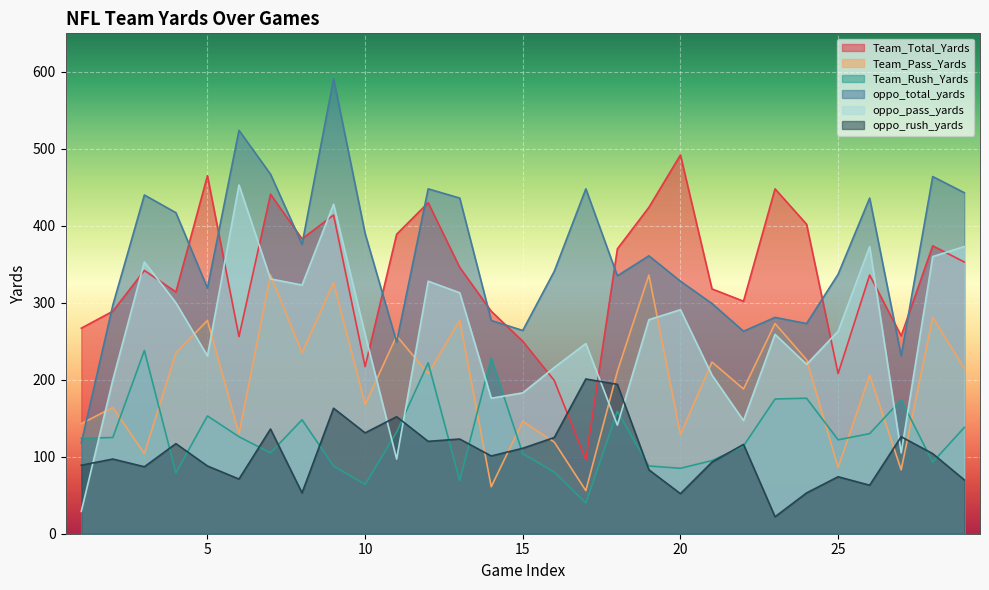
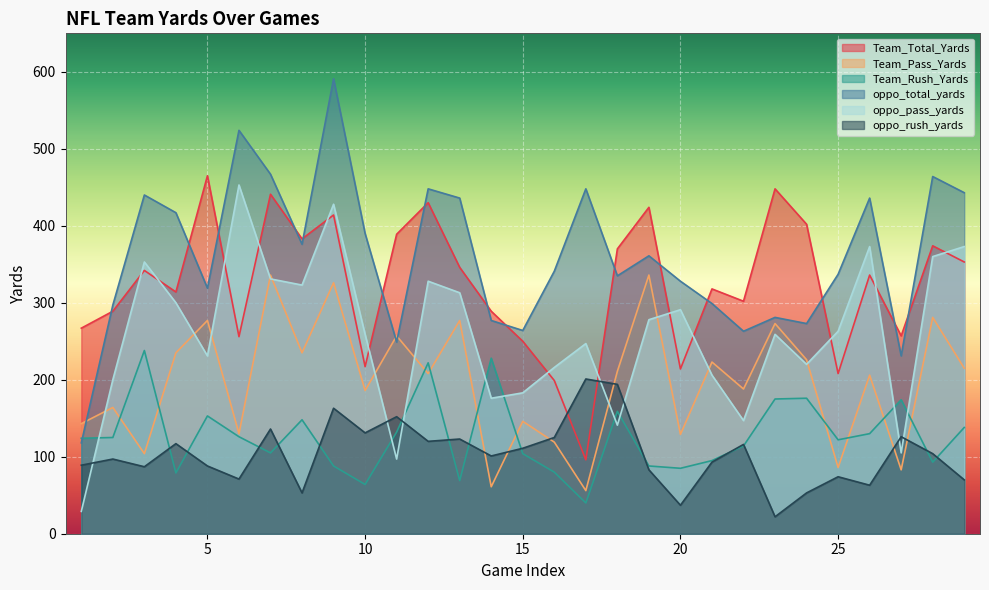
  {
    "Team_Total_Yards": {
      "5": 470,
      "10": 220,
      "15": 250,
-     "20": 490,
+     "20": 210,
      "25": 210
    },
    "Team_Pass_Yards": {
      "5": 280,
-     "10": 170,
+     "10": 190,
      "15": 150,
      "20": 130,
      "25": 90
    },
    "oppo_pass_yards": {
      "5": 230,
      "10": 260,
      "15": 180,
      "20": 290,
      "25": 260
    },
    "oppo_rush_yards": {
      "5": 90,
      "10": 130,
      "15": 110,
-     "20": 50,
+     "20": 40,
      "25": 70
    }
  }
